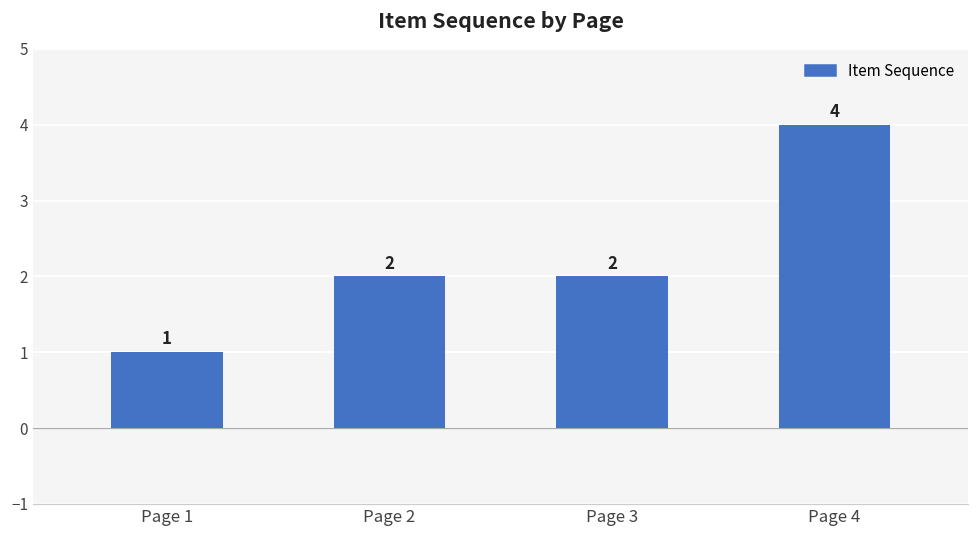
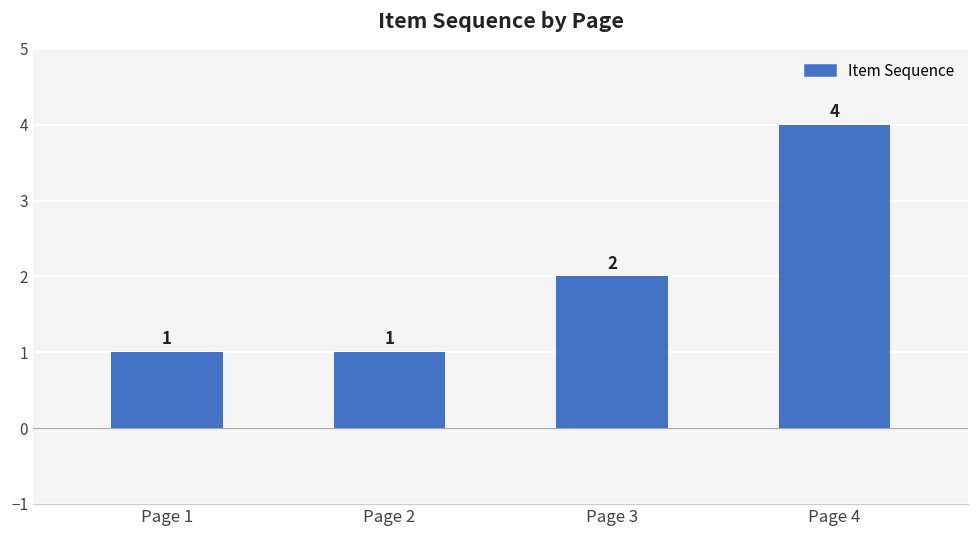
  {
    "Page 1": 1,
-   "Page 2": 2,
+   "Page 2": 1,
    "Page 3": 2,
    "Page 4": 4
  }
